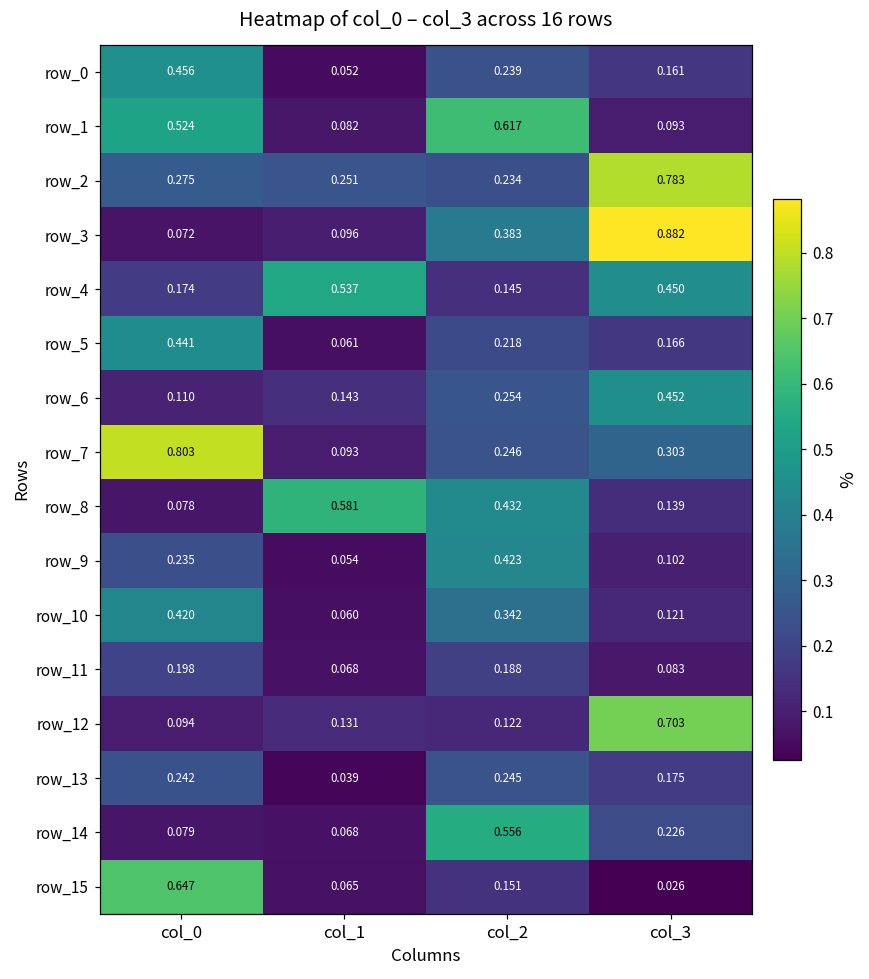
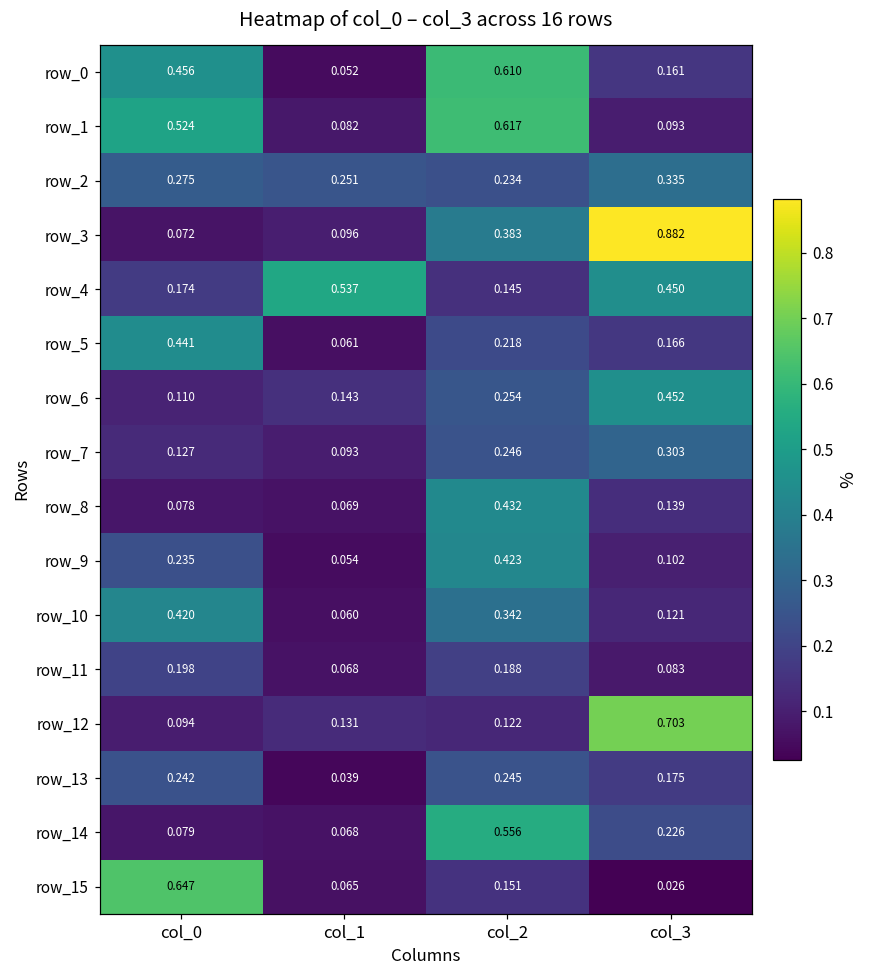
  {
    "row_0": {
      "col_0": 0.456,
      "col_1": 0.052,
-     "col_2": 0.239,
+     "col_2": 0.610,
      "col_3": 0.161
    },
    "row_1": {
      "col_0": 0.524,
      "col_1": 0.082,
      "col_2": 0.617,
      "col_3": 0.093
    },
    "row_2": {
      "col_0": 0.275,
      "col_1": 0.251,
      "col_2": 0.234,
-     "col_3": 0.783
+     "col_3": 0.335
    },
    "row_3": {
      "col_0": 0.072,
      "col_1": 0.096,
      "col_2": 0.383,
      "col_3": 0.882
    },
    "row_4": {
      "col_0": 0.174,
      "col_1": 0.537,
      "col_2": 0.145,
      "col_3": 0.450
    },
    "row_5": {
      "col_0": 0.441,
      "col_1": 0.061,
      "col_2": 0.218,
      "col_3": 0.166
    },
    "row_6": {
      "col_0": 0.110,
      "col_1": 0.143,
      "col_2": 0.254,
      "col_3": 0.452
    },
    "row_7": {
-     "col_0": 0.803,
+     "col_0": 0.127,
      "col_1": 0.093,
      "col_2": 0.246,
      "col_3": 0.303
    },
    "row_8": {
      "col_0": 0.078,
-     "col_1": 0.581,
+     "col_1": 0.069,
      "col_2": 0.432,
      "col_3": 0.139
    },
    "row_9": {
      "col_0": 0.235,
      "col_1": 0.054,
      "col_2": 0.423,
      "col_3": 0.102
    },
    "row_10": {
      "col_0": 0.420,
      "col_1": 0.060,
      "col_2": 0.342,
      "col_3": 0.121
    },
    "row_11": {
      "col_0": 0.198,
      "col_1": 0.068,
      "col_2": 0.188,
      "col_3": 0.083
    },
    "row_12": {
      "col_0": 0.094,
      "col_1": 0.131,
      "col_2": 0.122,
      "col_3": 0.703
    },
    "row_13": {
      "col_0": 0.242,
      "col_1": 0.039,
      "col_2": 0.245,
      "col_3": 0.175
    },
    "row_14": {
      "col_0": 0.079,
      "col_1": 0.068,
      "col_2": 0.556,
      "col_3": 0.226
    },
    "row_15": {
      "col_0": 0.647,
      "col_1": 0.065,
      "col_2": 0.151,
      "col_3": 0.026
    }
  }
